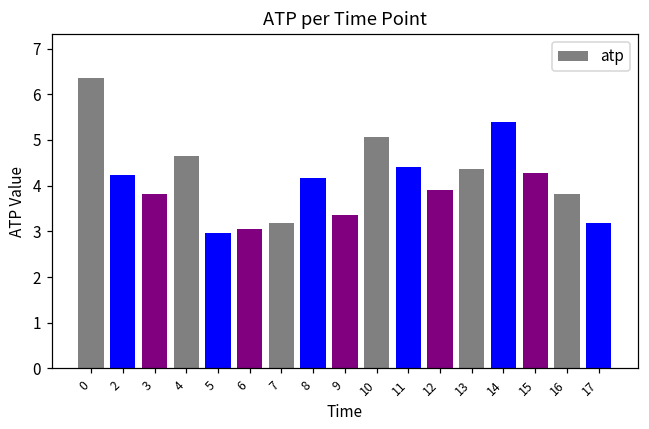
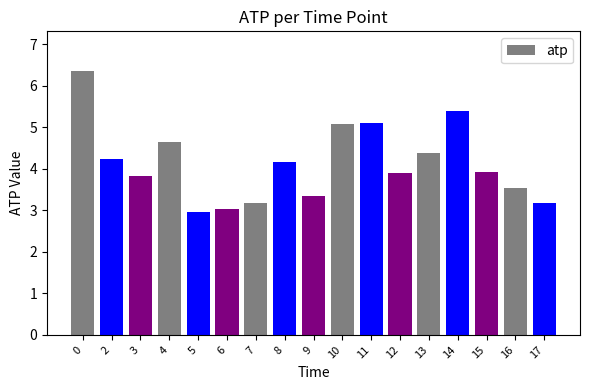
  {
    "0": 6.4,
    "2": 4.2,
    "3": 3.8,
    "4": 4.7,
    "5": 3.0,
    "6": 3.0,
    "7": 3.2,
    "8": 4.2,
    "9": 3.4,
    "10": 5.1,
-   "11": 4.4,
+   "11": 5.1,
    "12": 3.9,
    "13": 4.4,
    "14": 5.4,
-   "15": 4.3,
-   "16": 3.8,
+   "15": 3.9,
+   "16": 3.5,
    "17": 3.2
  }
